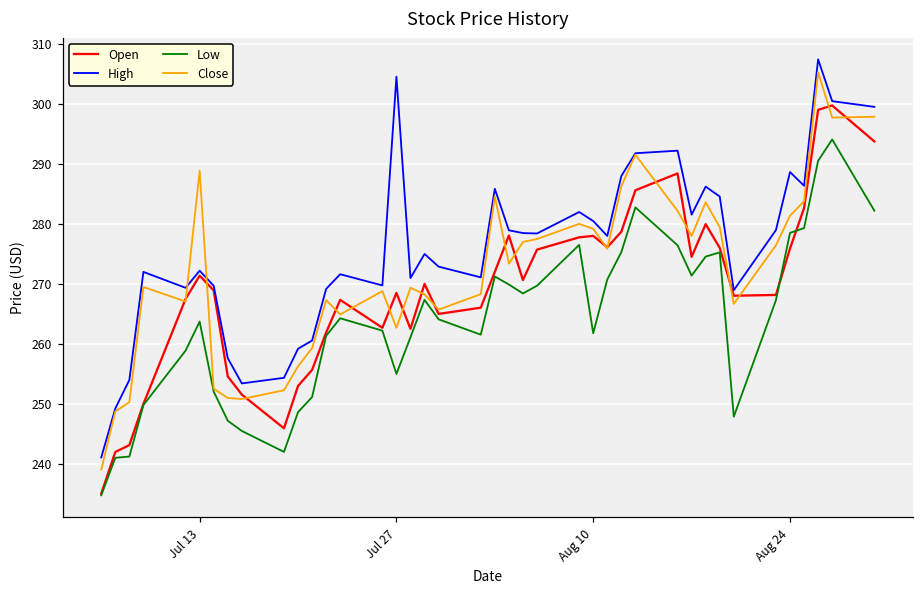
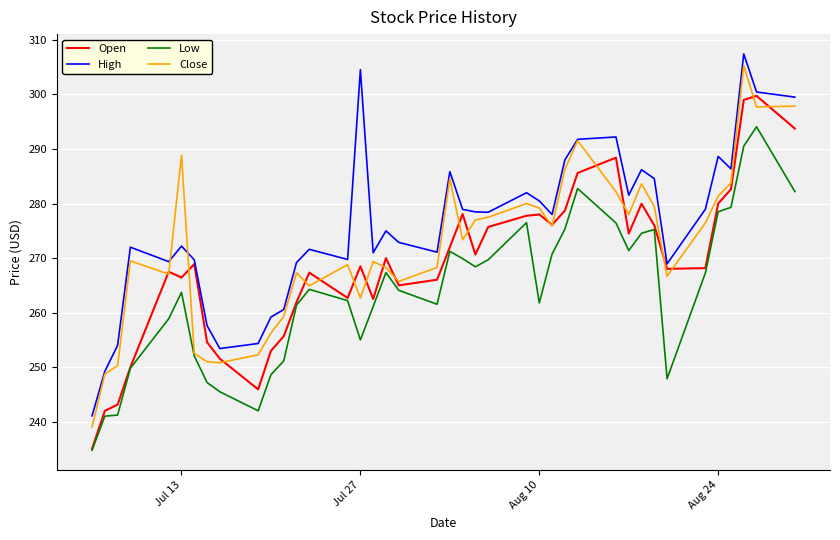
  {
    "Open": {
-     "Jul 13": 271,
+     "Jul 13": 266,
      "Jul 27": 269,
      "Aug 10": 278,
-     "Aug 24": 276
+     "Aug 24": 280
    },
    "High": {
      "Jul 13": 272,
      "Jul 27": 305,
      "Aug 10": 280,
      "Aug 24": 289
    },
    "Low": {
      "Jul 13": 264,
      "Jul 27": 255,
      "Aug 10": 262,
      "Aug 24": 279
    },
    "Close": {
      "Jul 13": 289,
      "Jul 27": 263,
      "Aug 10": 279,
      "Aug 24": 281
    }
  }
